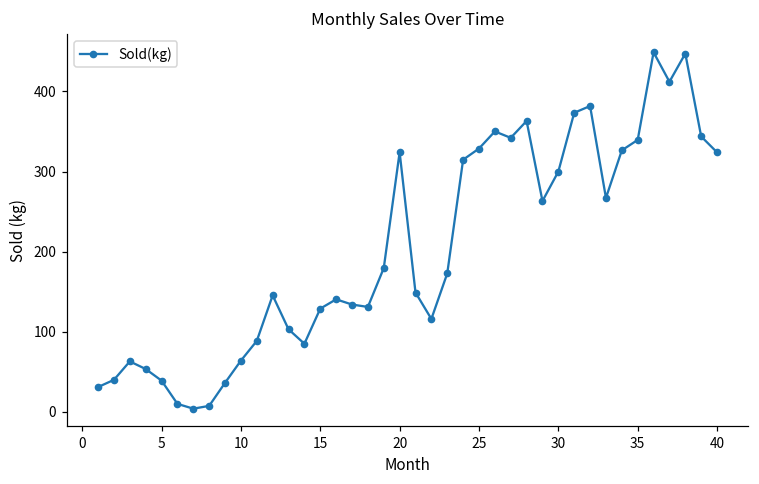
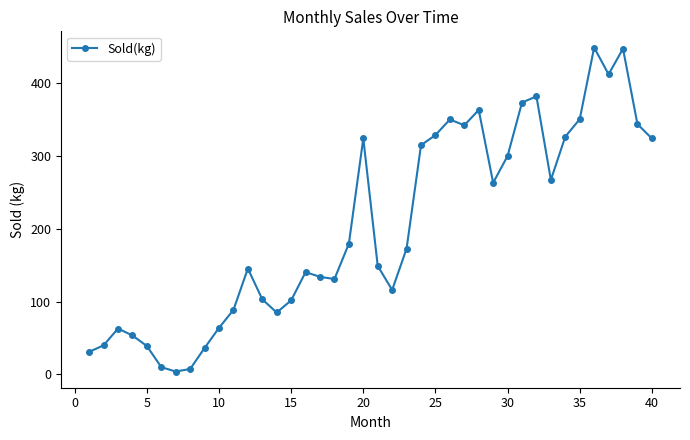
  {
    "5": 40,
    "10": 60,
-   "15": 130,
+   "15": 100,
    "20": 320,
    "25": 330,
    "30": 300,
-   "35": 340,
+   "35": 350,
    "40": 320
  }
